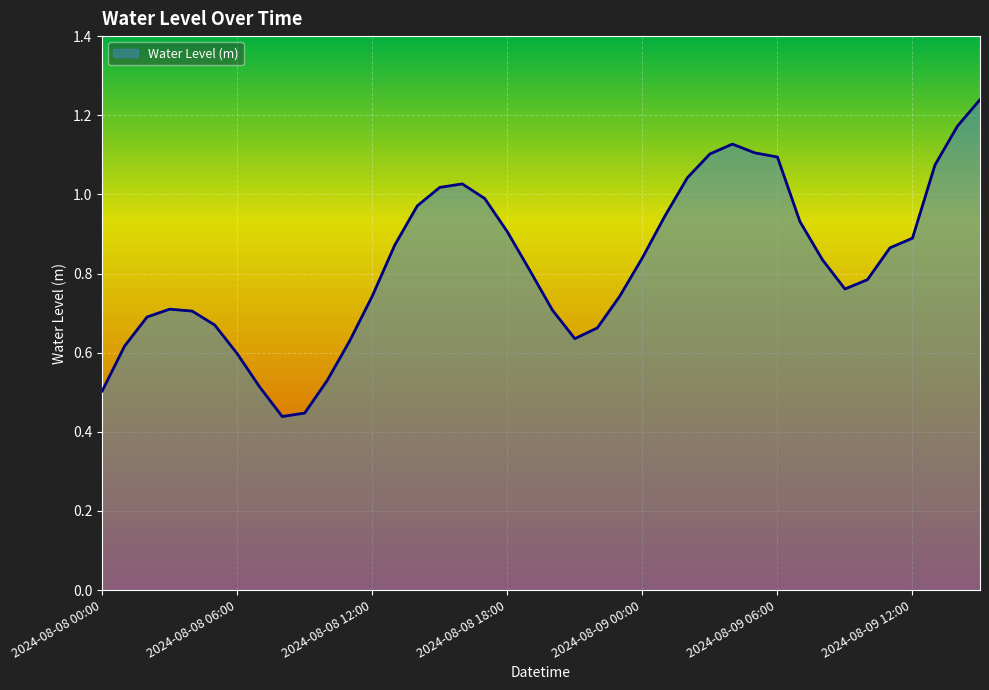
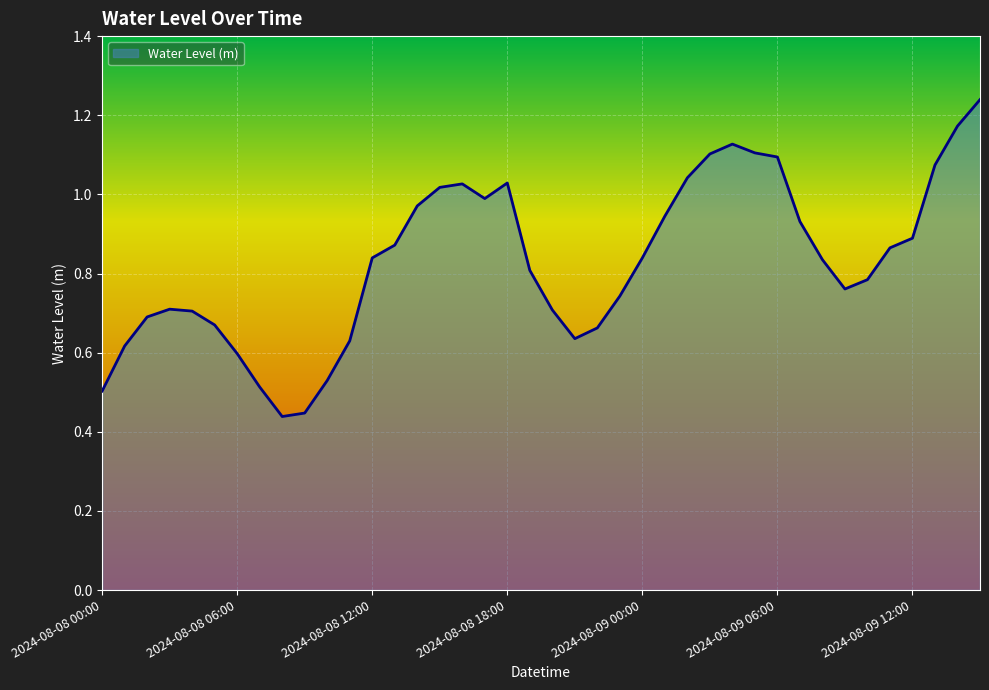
  {
    "2024-08-08 00:00": 0.50,
    "2024-08-08 06:00": 0.60,
-   "2024-08-08 12:00": 0.74,
-   "2024-08-08 18:00": 0.91,
+   "2024-08-08 12:00": 0.84,
+   "2024-08-08 18:00": 1.03,
    "2024-08-09 00:00": 0.84,
    "2024-08-09 06:00": 1.09,
    "2024-08-09 12:00": 0.89
  }
